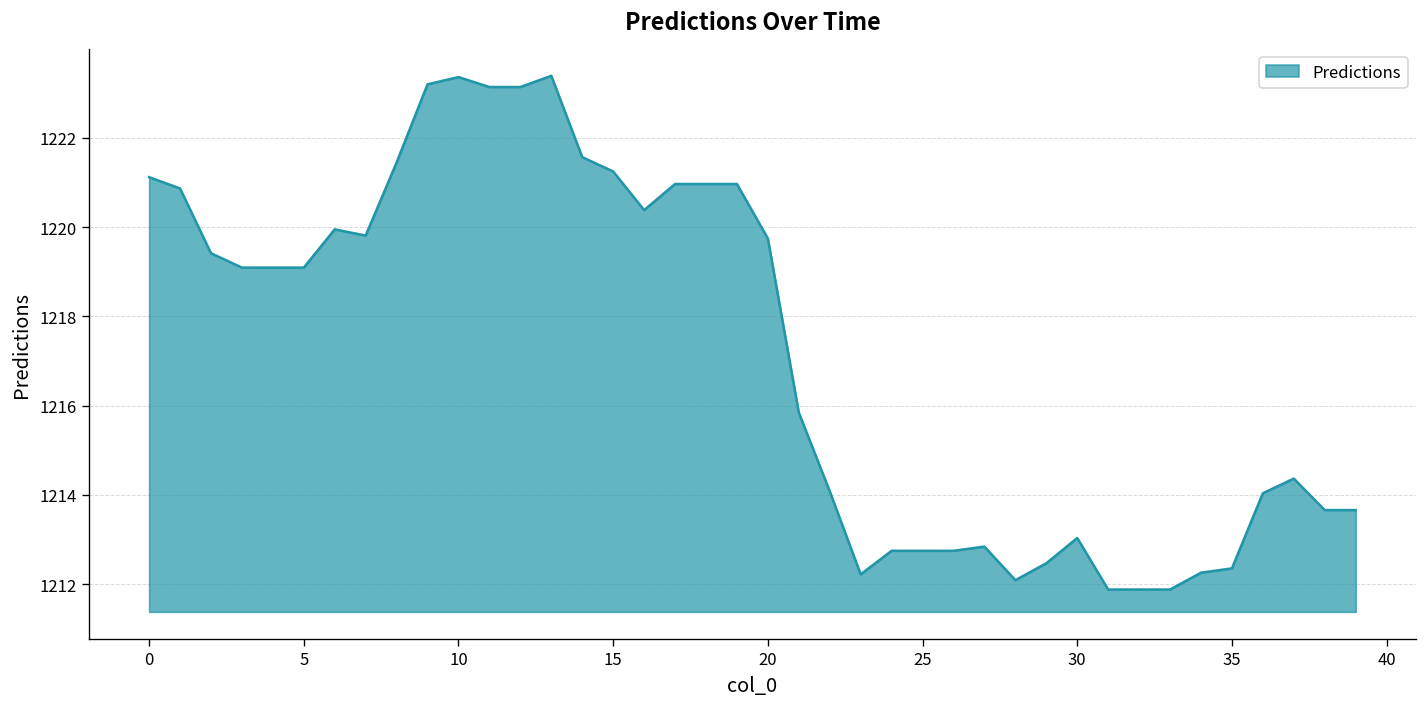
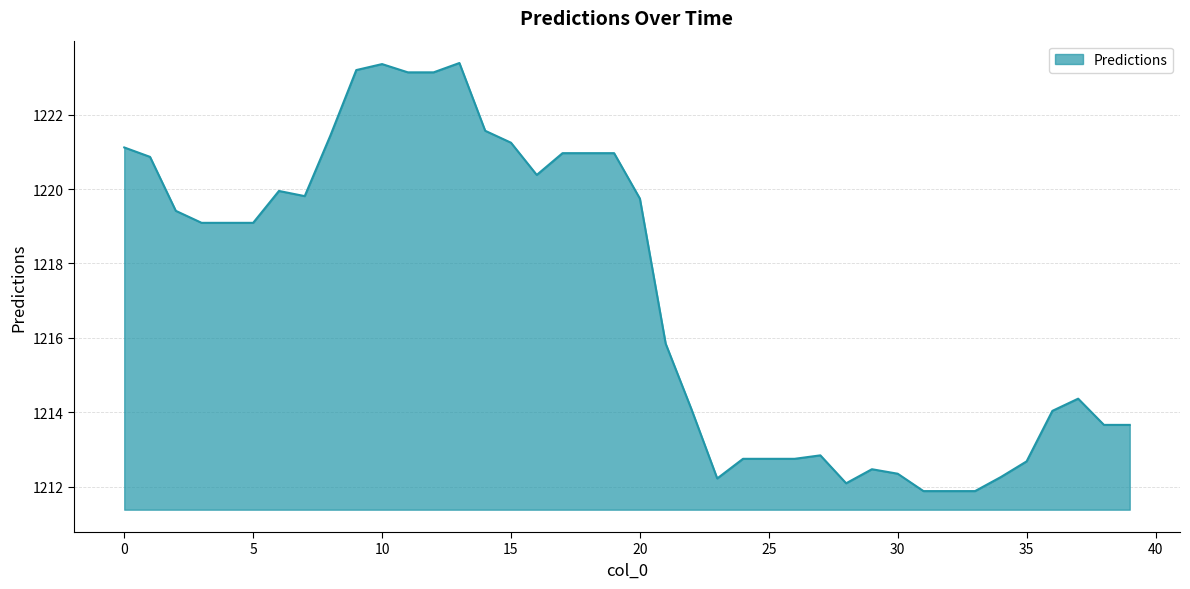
  {
    "0": 1221.1,
    "5": 1219.1,
    "10": 1223.4,
    "15": 1221.2,
    "20": 1219.7,
    "25": 1212.7,
-   "30": 1213.0,
-   "35": 1212.4
+   "30": 1212.3,
+   "35": 1212.7
  }
